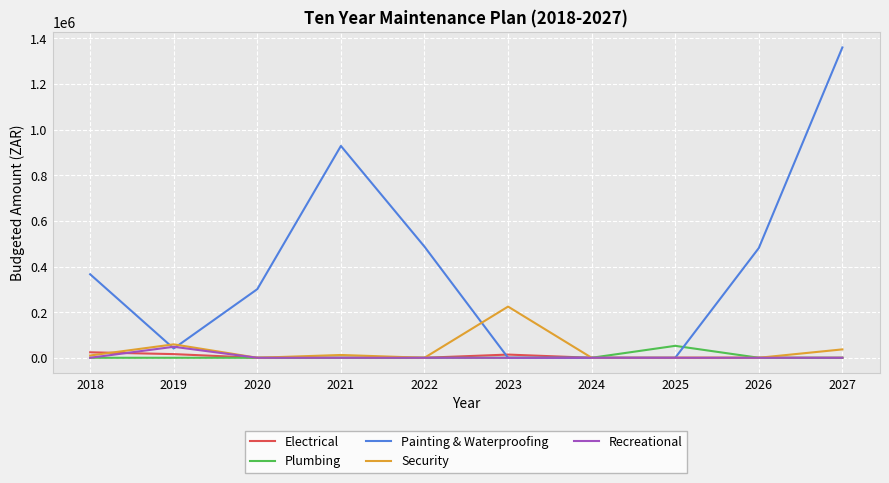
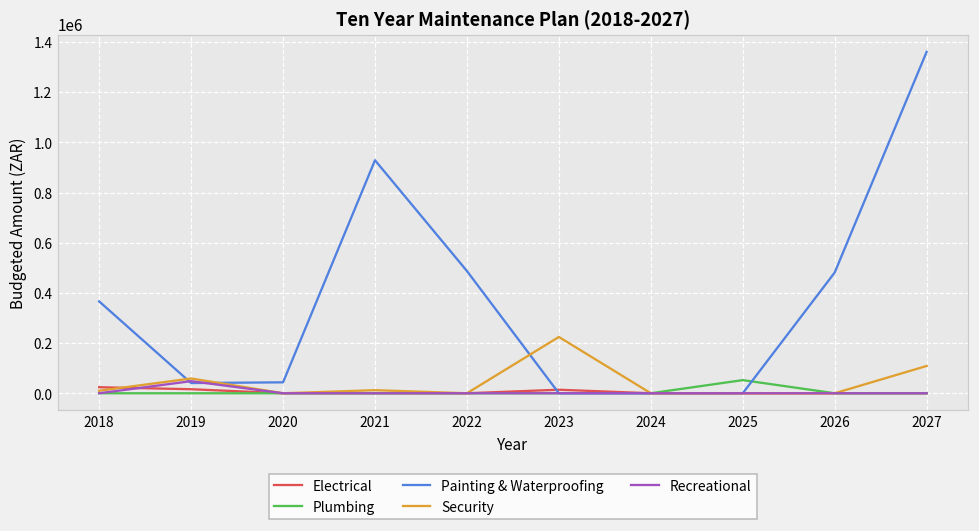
  {
    "Electrical": {
      "2018": 20000,
      "2019": 20000,
      "2023": 10000
    },
    "Plumbing": {
      "2019": 0,
      "2025": 50000
    },
    "Painting & Waterproofing": {
      "2018": 370000,
-     "2020": 300000,
+     "2020": 40000,
      "2021": 930000,
      "2022": 490000,
      "2026": 480000,
      "2027": 1360000
    },
    "Security": {
      "2021": 10000,
      "2023": 220000,
-     "2027": 40000
+     "2027": 110000
    }
  }
